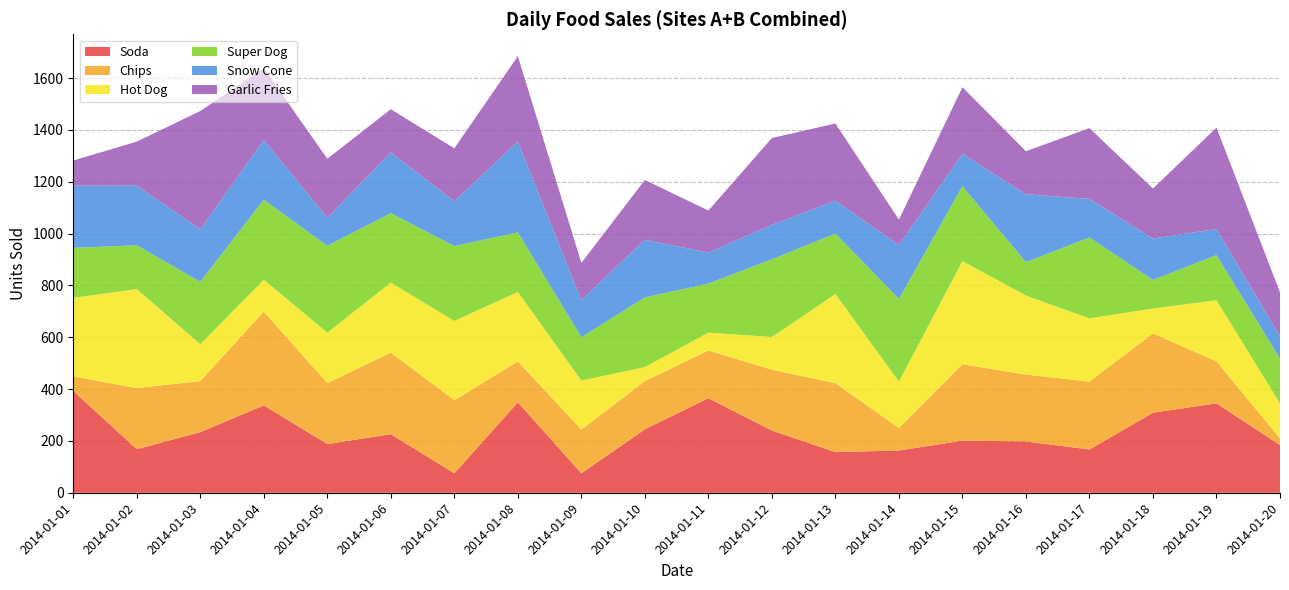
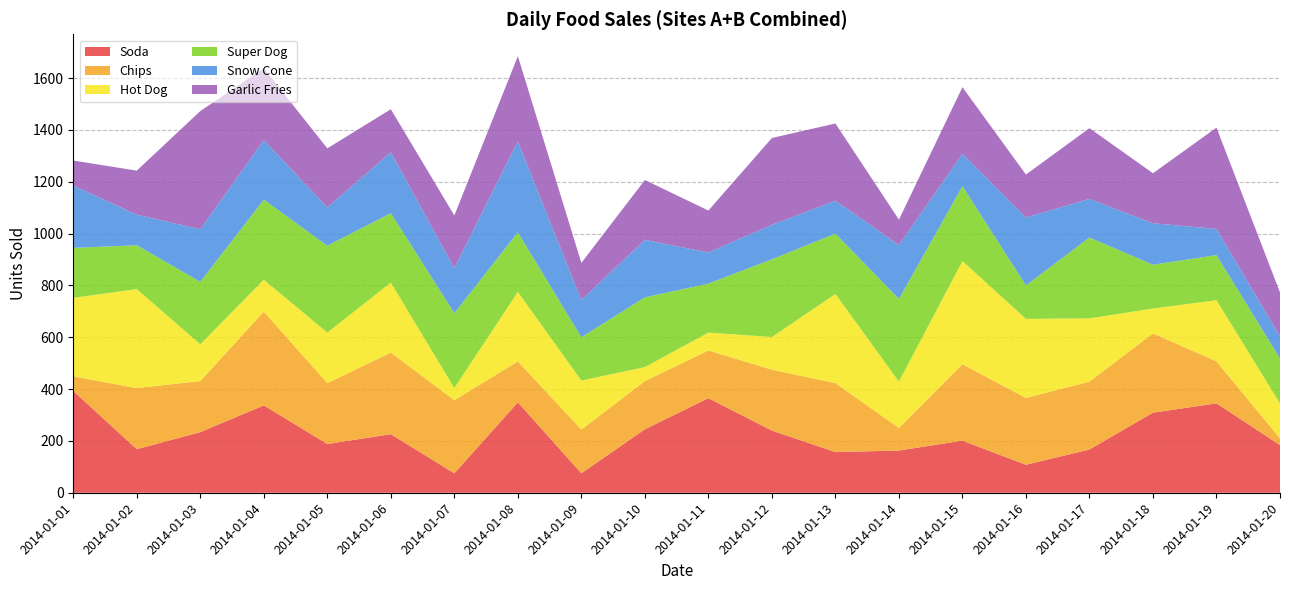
  {
    "Soda": {
      "2014-01-01": 390,
      "2014-01-02": 170,
      "2014-01-03": 230,
      "2014-01-04": 340,
      "2014-01-05": 190,
      "2014-01-06": 230,
      "2014-01-07": 80,
      "2014-01-08": 350,
      "2014-01-09": 80,
      "2014-01-10": 250,
      "2014-01-11": 370,
      "2014-01-12": 240,
      "2014-01-13": 160,
      "2014-01-14": 160,
      "2014-01-15": 200,
-     "2014-01-16": 200,
+     "2014-01-16": 110,
      "2014-01-17": 170,
      "2014-01-18": 310,
      "2014-01-19": 350,
      "2014-01-20": 180
    },
    "Chips": {
      "2014-01-01": 60,
      "2014-01-02": 240,
      "2014-01-03": 200,
      "2014-01-04": 360,
      "2014-01-05": 240,
      "2014-01-06": 320,
      "2014-01-07": 280,
      "2014-01-08": 160,
      "2014-01-09": 170,
      "2014-01-10": 190,
      "2014-01-11": 180,
      "2014-01-12": 240,
      "2014-01-13": 270,
      "2014-01-14": 90,
      "2014-01-15": 300,
      "2014-01-16": 260,
      "2014-01-17": 260,
      "2014-01-18": 310,
      "2014-01-19": 160,
      "2014-01-20": 30
    },
    "Hot Dog": {
      "2014-01-01": 300,
      "2014-01-02": 380,
      "2014-01-03": 140,
      "2014-01-04": 120,
      "2014-01-05": 200,
      "2014-01-06": 270,
-     "2014-01-07": 310,
+     "2014-01-07": 50,
      "2014-01-08": 270,
      "2014-01-09": 190,
      "2014-01-10": 50,
      "2014-01-11": 70,
      "2014-01-12": 130,
      "2014-01-13": 340,
      "2014-01-14": 180,
      "2014-01-15": 400,
      "2014-01-16": 310,
      "2014-01-17": 240,
      "2014-01-18": 100,
      "2014-01-19": 240,
      "2014-01-20": 140
    },
    "Super Dog": {
      "2014-01-01": 190,
      "2014-01-02": 170,
      "2014-01-03": 240,
      "2014-01-04": 310,
      "2014-01-05": 340,
      "2014-01-06": 270,
      "2014-01-07": 290,
      "2014-01-08": 230,
      "2014-01-09": 170,
      "2014-01-10": 270,
      "2014-01-11": 190,
      "2014-01-12": 300,
      "2014-01-13": 230,
      "2014-01-14": 320,
      "2014-01-15": 290,
      "2014-01-16": 130,
      "2014-01-17": 310,
-     "2014-01-18": 110,
+     "2014-01-18": 170,
      "2014-01-19": 170,
      "2014-01-20": 170
    },
    "Snow Cone": {
      "2014-01-01": 240,
-     "2014-01-02": 230,
+     "2014-01-02": 120,
      "2014-01-03": 200,
      "2014-01-04": 230,
-     "2014-01-05": 110,
+     "2014-01-05": 150,
      "2014-01-06": 240,
      "2014-01-07": 170,
      "2014-01-08": 350,
      "2014-01-09": 140,
      "2014-01-10": 220,
      "2014-01-11": 120,
      "2014-01-12": 130,
      "2014-01-13": 130,
      "2014-01-14": 210,
      "2014-01-15": 130,
      "2014-01-16": 260,
      "2014-01-17": 150,
      "2014-01-18": 160,
      "2014-01-19": 100,
      "2014-01-20": 90
    },
    "Garlic Fries": {
      "2014-01-01": 100,
      "2014-01-02": 170,
      "2014-01-03": 460,
      "2014-01-05": 230,
      "2014-01-06": 170,
      "2014-01-07": 200,
      "2014-01-08": 330,
      "2014-01-09": 140,
      "2014-01-10": 230,
      "2014-01-11": 160,
      "2014-01-12": 340,
      "2014-01-13": 300,
      "2014-01-14": 100,
      "2014-01-15": 260,
      "2014-01-16": 170,
      "2014-01-17": 270,
      "2014-01-18": 190,
      "2014-01-19": 390,
      "2014-01-20": 170
    }
  }
